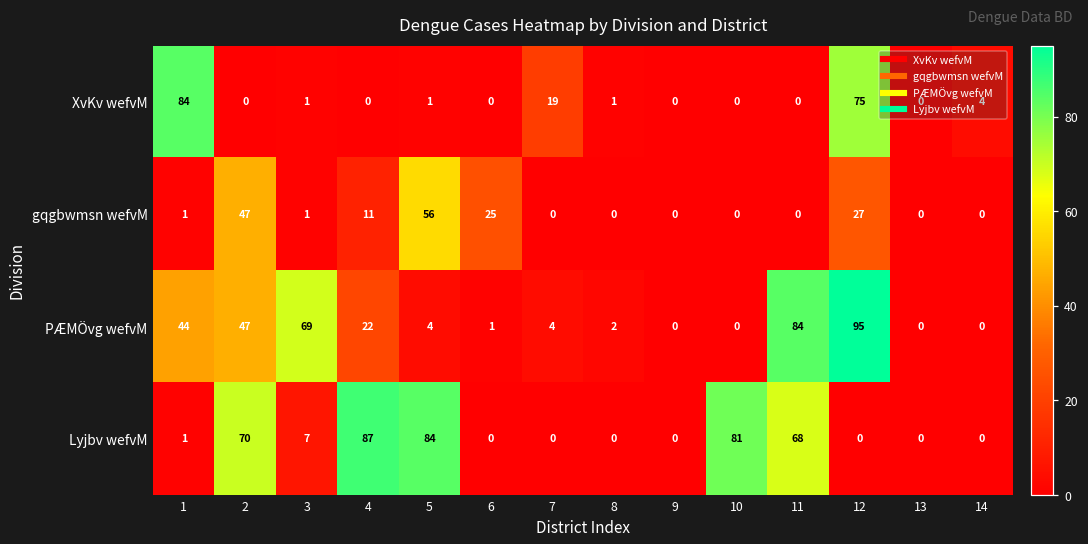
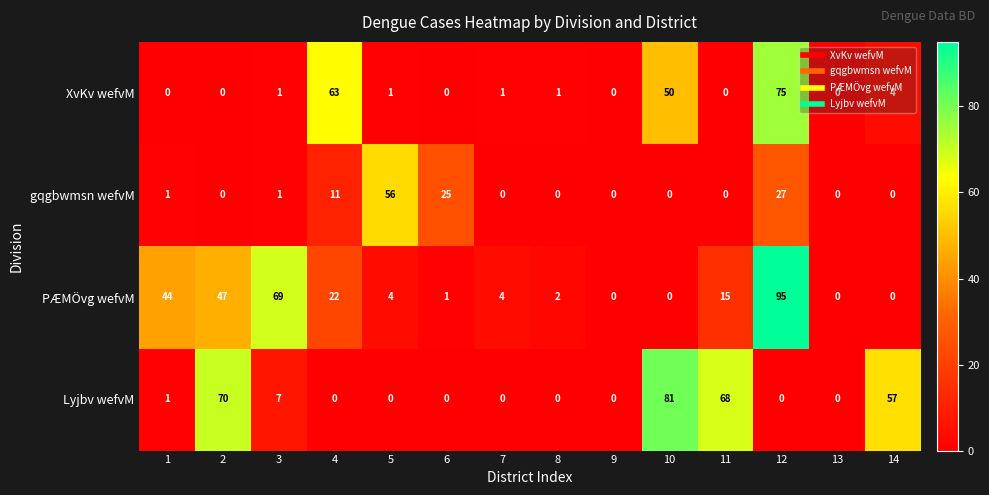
  {
    "XvKv wefvM": {
-     "1": 84,
+     "1": 0,
      "2": 0,
      "3": 1,
-     "4": 0,
+     "4": 63,
      "5": 1,
      "6": 0,
-     "7": 19,
+     "7": 1,
      "8": 1,
      "9": 0,
-     "10": 0,
+     "10": 50,
      "11": 0,
      "12": 75
    },
    "gqgbwmsn wefvM": {
      "1": 1,
-     "2": 47,
+     "2": 0,
      "3": 1,
      "4": 11,
      "5": 56,
      "6": 25,
      "7": 0,
      "8": 0,
      "9": 0,
      "10": 0,
      "11": 0,
      "12": 27,
      "13": 0,
      "14": 0
    },
    "PÆMÖvg wefvM": {
      "1": 44,
      "2": 47,
      "3": 69,
      "4": 22,
      "5": 4,
      "6": 1,
      "7": 4,
      "8": 2,
      "9": 0,
      "10": 0,
-     "11": 84,
+     "11": 15,
      "12": 95,
      "13": 0,
      "14": 0
    },
    "Lyjbv wefvM": {
      "1": 1,
      "2": 70,
      "3": 7,
-     "4": 87,
-     "5": 84,
+     "4": 0,
+     "5": 0,
      "6": 0,
      "7": 0,
      "8": 0,
      "9": 0,
      "10": 81,
      "11": 68,
      "12": 0,
      "13": 0,
-     "14": 0
+     "14": 57
    }
  }
